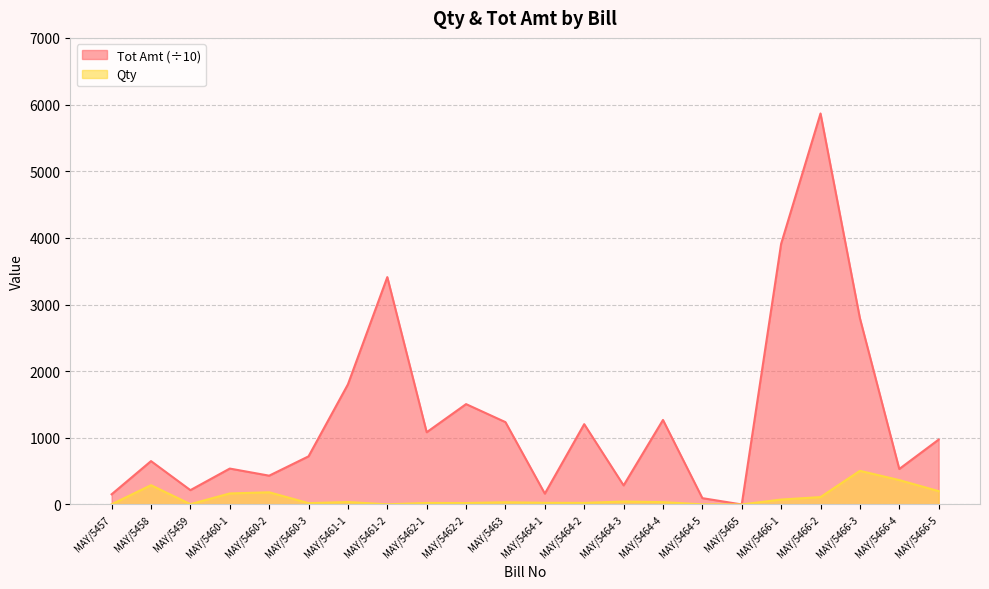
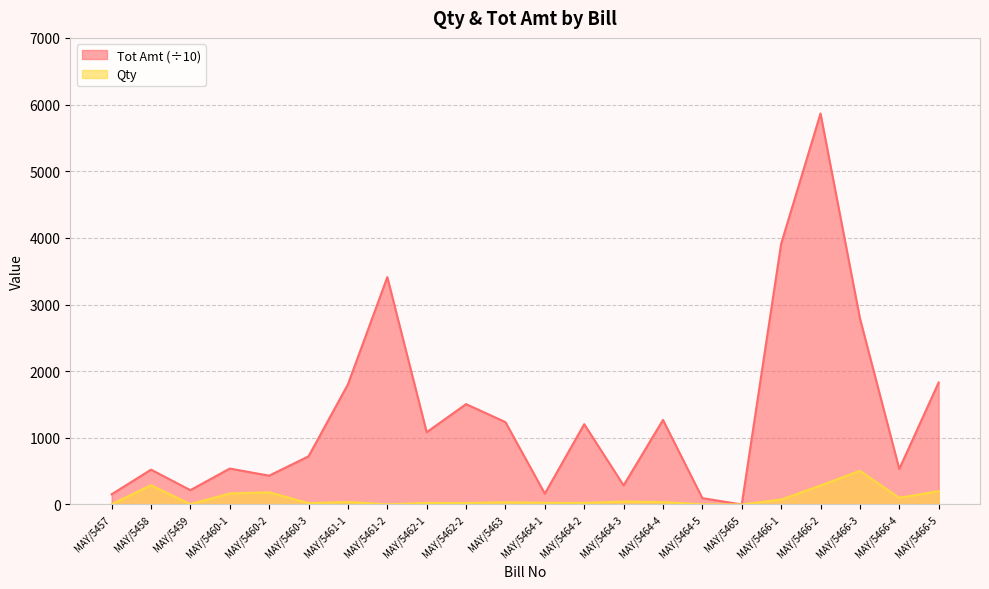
  {
    "Tot Amt (÷10)": {
      "MAY/5457": 200,
-     "MAY/5458": 700,
+     "MAY/5458": 500,
      "MAY/5459": 200,
      "MAY/5460-1": 500,
      "MAY/5460-2": 400,
      "MAY/5460-3": 700,
      "MAY/5461-1": 1800,
      "MAY/5461-2": 3400,
      "MAY/5462-1": 1100,
      "MAY/5462-2": 1500,
      "MAY/5463": 1200,
      "MAY/5464-1": 200,
      "MAY/5464-2": 1200,
      "MAY/5464-3": 300,
      "MAY/5464-4": 1300,
      "MAY/5464-5": 100,
      "MAY/5466-1": 3900,
      "MAY/5466-2": 5900,
      "MAY/5466-3": 2800,
      "MAY/5466-4": 500,
-     "MAY/5466-5": 1000
+     "MAY/5466-5": 1800
    },
    "Qty": {
      "MAY/5457": 0,
      "MAY/5458": 300,
      "MAY/5459": 0,
      "MAY/5460-1": 200,
      "MAY/5460-2": 200,
      "MAY/5460-3": 0,
      "MAY/5461-1": 0,
      "MAY/5461-2": 0,
      "MAY/5462-1": 0,
      "MAY/5462-2": 0,
      "MAY/5463": 0,
      "MAY/5464-1": 0,
      "MAY/5464-2": 0,
      "MAY/5464-3": 0,
      "MAY/5464-4": 0,
      "MAY/5464-5": 0,
      "MAY/5466-1": 100,
-     "MAY/5466-2": 100,
+     "MAY/5466-2": 300,
      "MAY/5466-3": 500,
-     "MAY/5466-4": 400,
+     "MAY/5466-4": 100,
      "MAY/5466-5": 200
    }
  }
